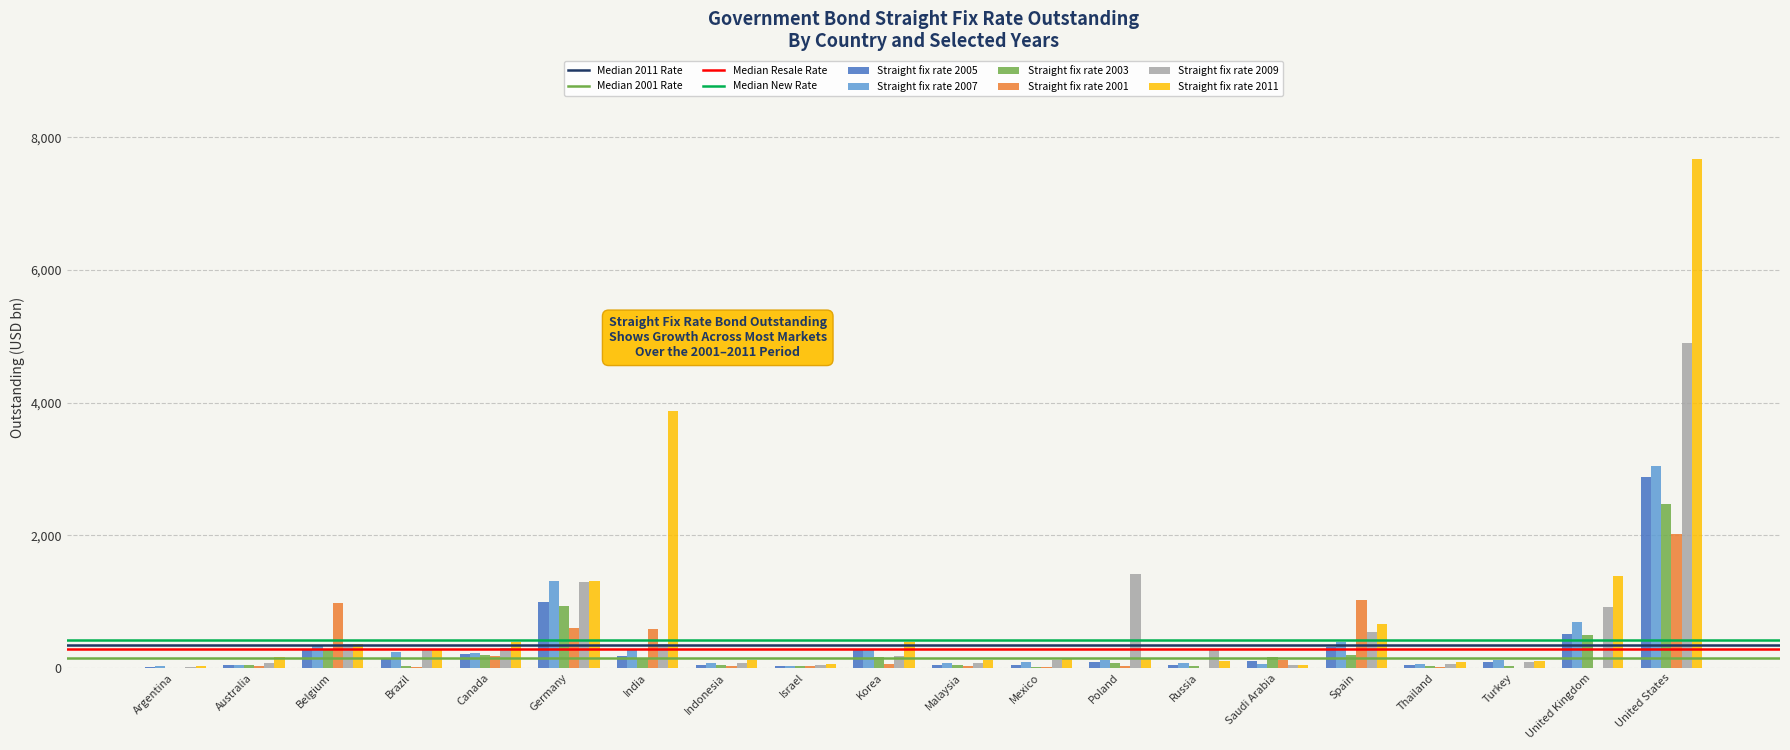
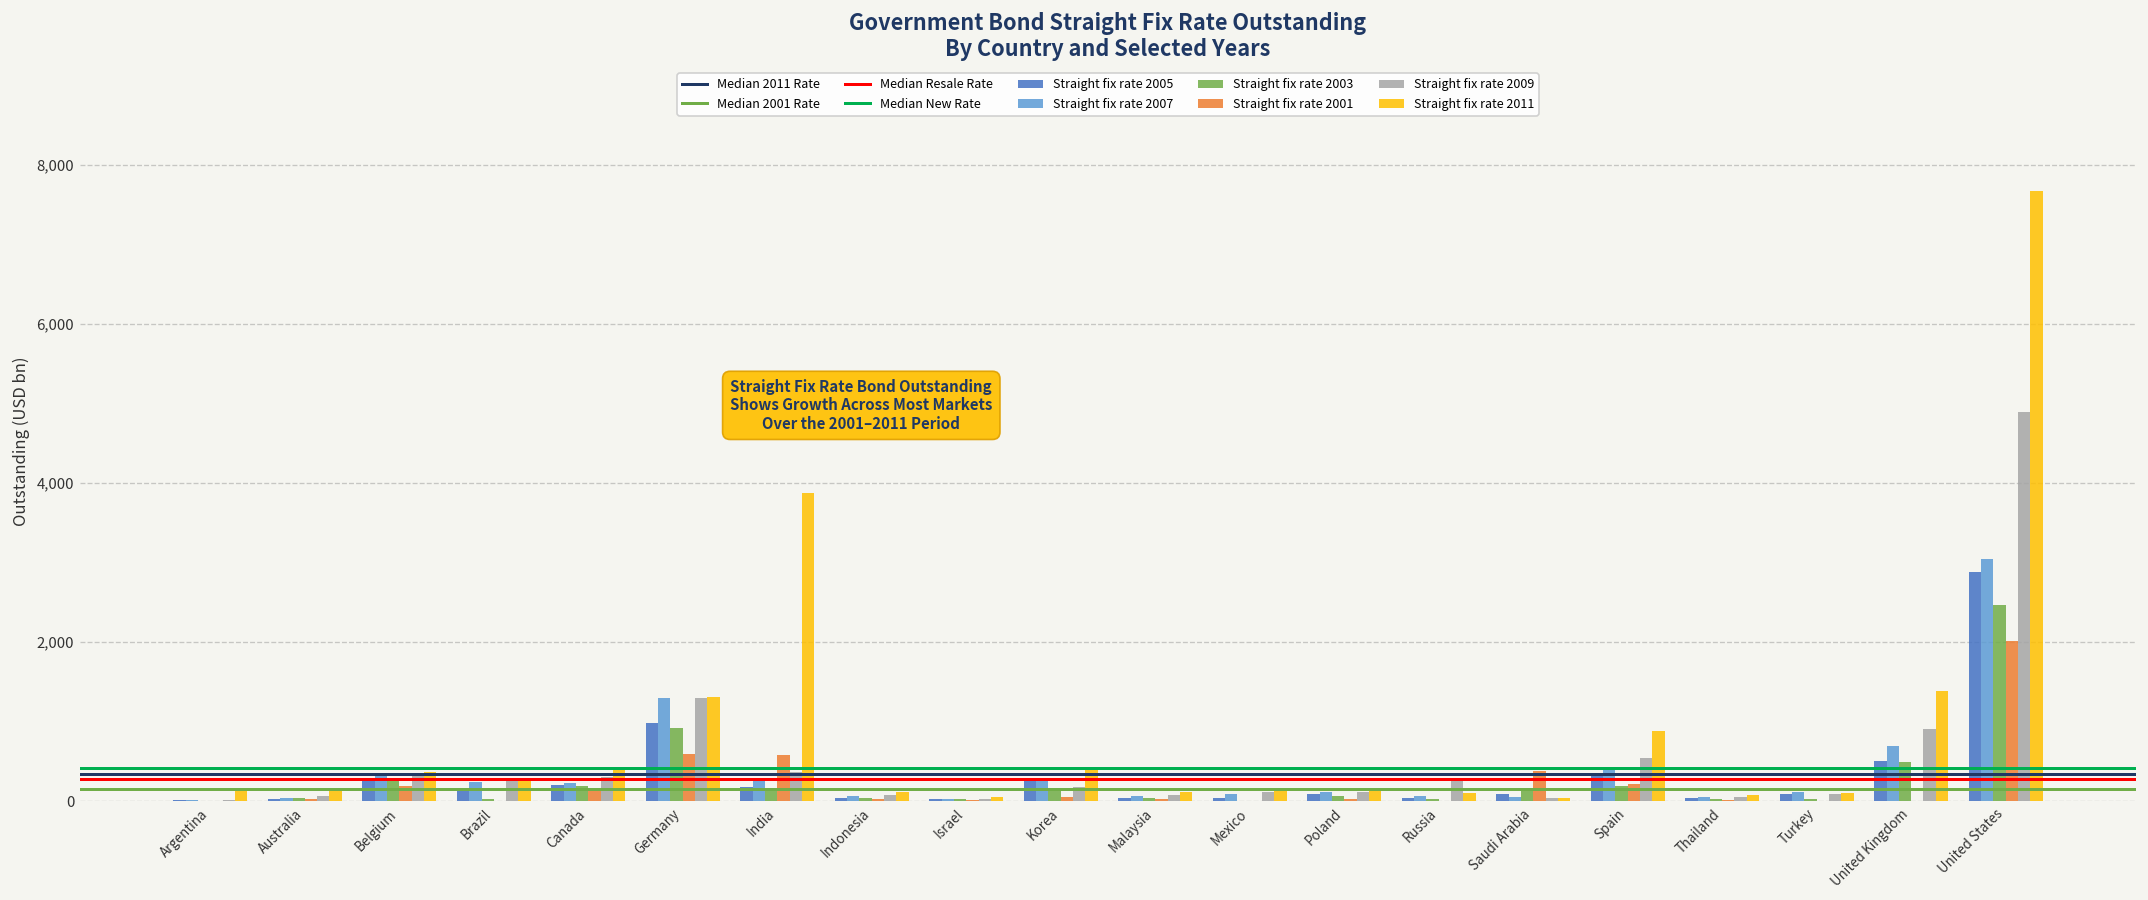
  {
    "Straight fix rate 2003": {
      "Belgium": "300",
      "Canada": "200",
      "Germany": "900",
      "India": "100",
      "Korea": "200",
      "Poland": "100",
      "Saudi Arabia": "200",
      "Spain": "200",
      "United Kingdom": "500",
      "United States": "2,500"
    },
    "Straight fix rate 2001": {
-     "Belgium": "1,000",
+     "Belgium": "200",
      "Canada": "200",
      "Germany": "600",
      "India": "600",
      "Korea": "100",
      "Russia": "0",
-     "Saudi Arabia": "100",
-     "Spain": "1,000",
+     "Saudi Arabia": "400",
+     "Spain": "200",
      "United Kingdom": "0",
      "United States": "2,000"
    },
    "Straight fix rate 2009": {
      "Australia": "100",
      "Belgium": "400",
      "Brazil": "300",
      "Canada": "300",
      "Germany": "1,300",
      "India": "400",
      "Indonesia": "100",
      "Korea": "200",
      "Malaysia": "100",
      "Mexico": "100",
-     "Poland": "1,400",
+     "Poland": "100",
      "Russia": "300",
      "Saudi Arabia": "0",
      "Spain": "500",
      "Thailand": "100",
      "Turkey": "100",
      "United Kingdom": "900",
      "United States": "4,900"
    },
    "Straight fix rate 2011": {
-     "Argentina": "0",
+     "Argentina": "200",
      "Australia": "200",
      "Belgium": "400",
      "Brazil": "300",
      "Canada": "400",
      "Germany": "1,300",
      "India": "3,900",
      "Indonesia": "100",
      "Israel": "100",
      "Korea": "400",
      "Malaysia": "100",
      "Mexico": "100",
      "Poland": "100",
      "Russia": "100",
      "Saudi Arabia": "0",
-     "Spain": "700",
+     "Spain": "900",
      "Thailand": "100",
      "Turkey": "100",
      "United Kingdom": "1,400",
      "United States": "7,700"
    }
  }
